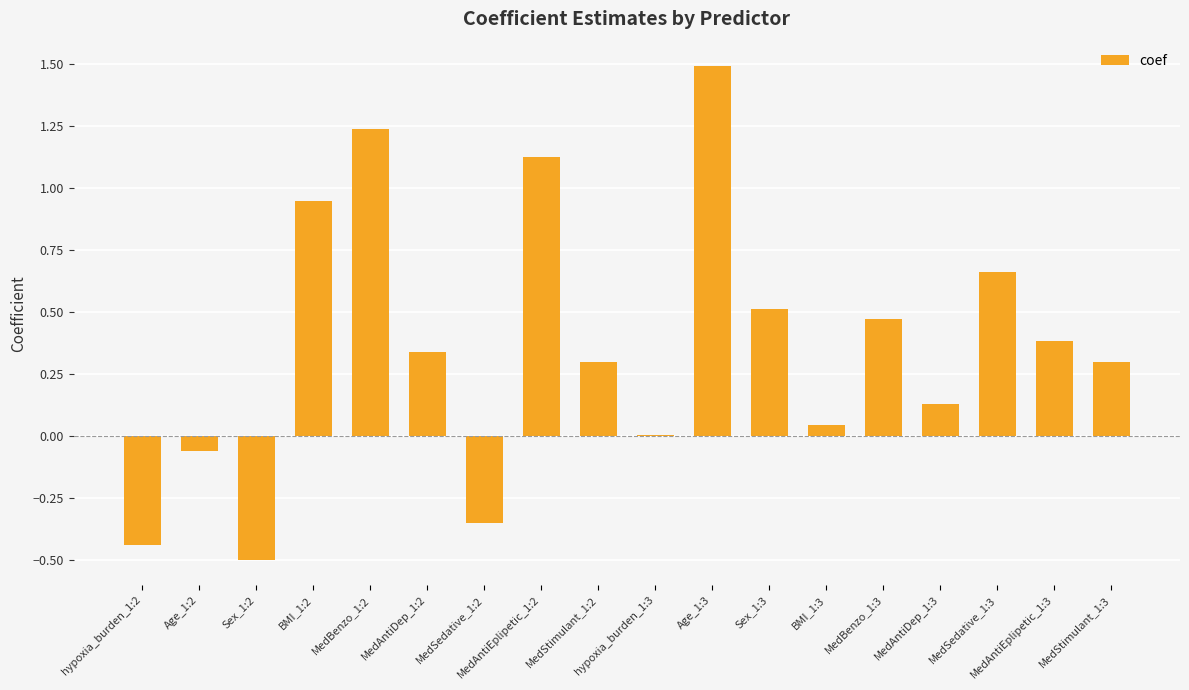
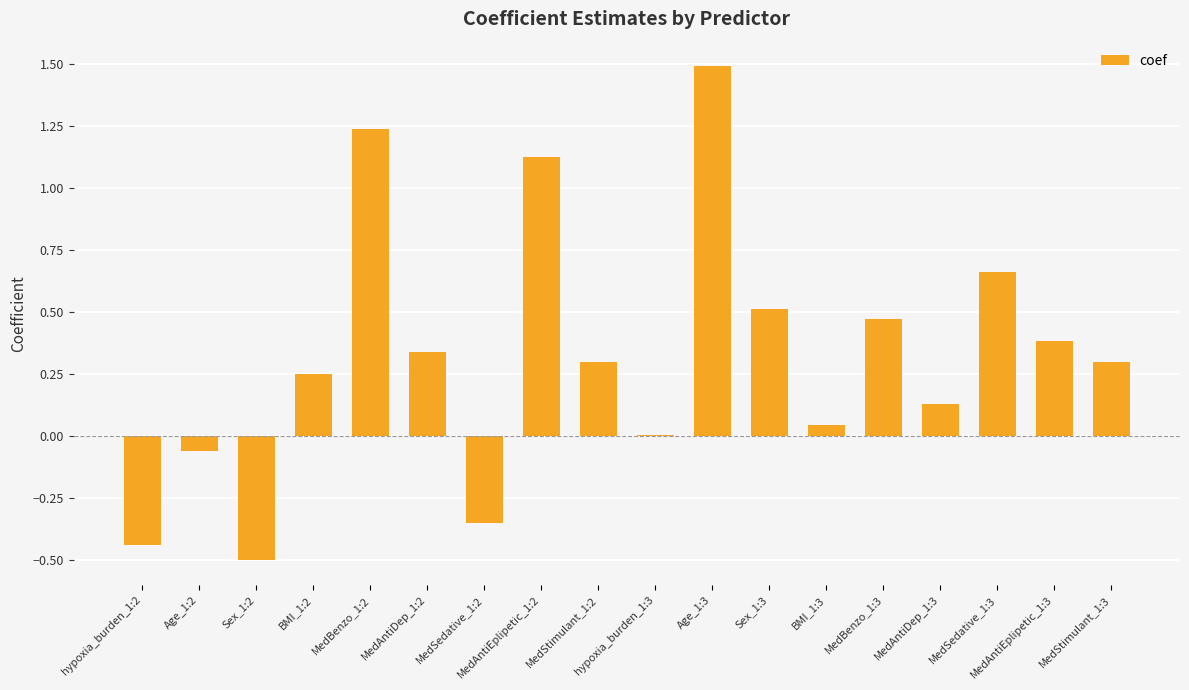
  {
    "hypoxia_burden_1:2": -0.44,
    "Age_1:2": -0.06,
    "Sex_1:2": -0.50,
-   "BMI_1:2": 0.95,
+   "BMI_1:2": 0.25,
    "MedBenzo_1:2": 1.24,
    "MedAntiDep_1:2": 0.34,
    "MedSedative_1:2": -0.35,
    "MedAntiEplipetic_1:2": 1.12,
    "MedStimulant_1:2": 0.30,
    "Age_1:3": 1.49,
    "Sex_1:3": 0.51,
    "BMI_1:3": 0.04,
    "MedBenzo_1:3": 0.47,
    "MedAntiDep_1:3": 0.13,
    "MedSedative_1:3": 0.66,
    "MedAntiEplipetic_1:3": 0.38,
    "MedStimulant_1:3": 0.30
  }
